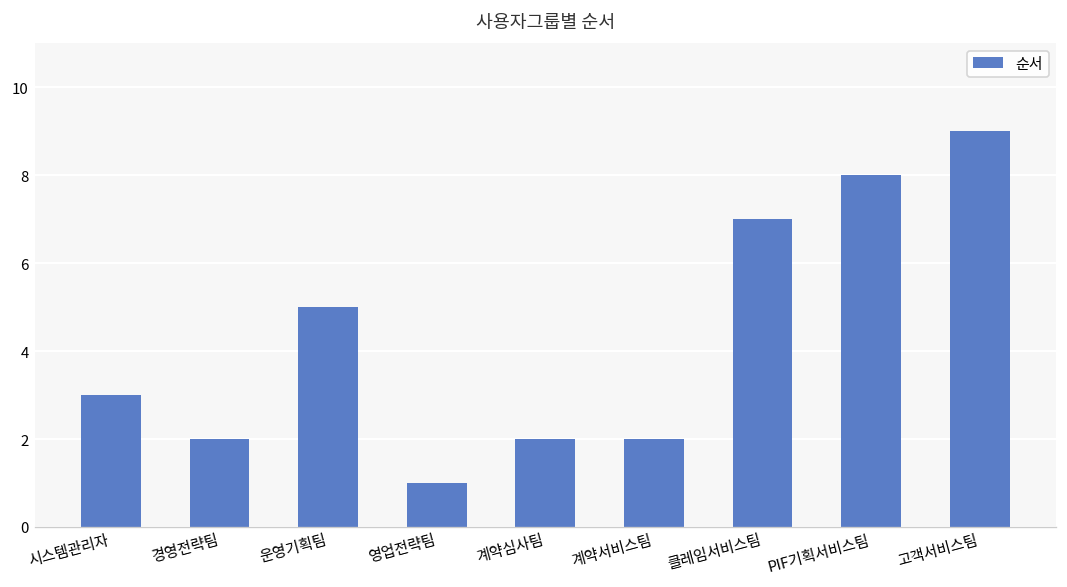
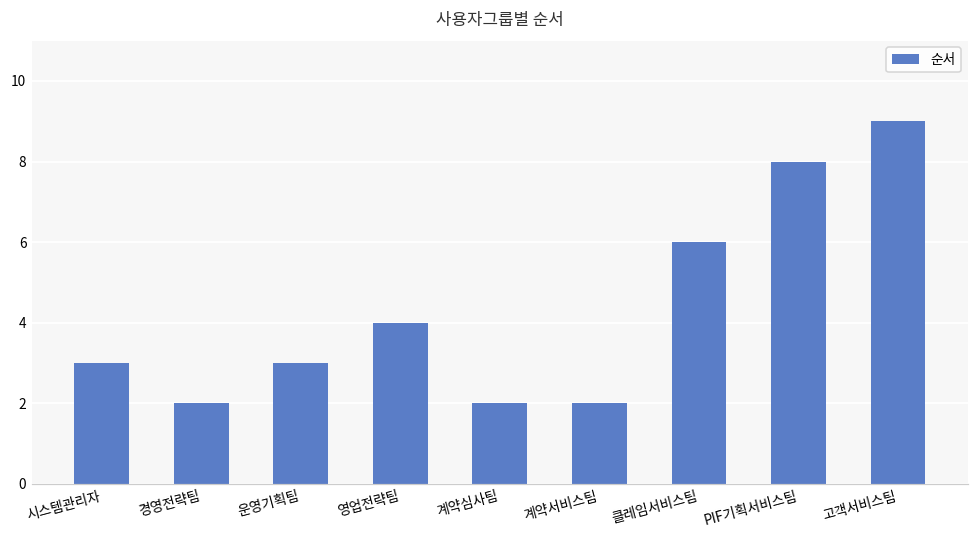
  {
    "시스템관리자": 3,
    "경영전략팀": 2,
-   "운영기획팀": 5,
-   "영업전략팀": 1,
+   "운영기획팀": 3,
+   "영업전략팀": 4,
    "계약심사팀": 2,
    "계약서비스팀": 2,
-   "클레임서비스팀": 7,
+   "클레임서비스팀": 6,
    "PIF기획서비스팀": 8,
    "고객서비스팀": 9
  }
